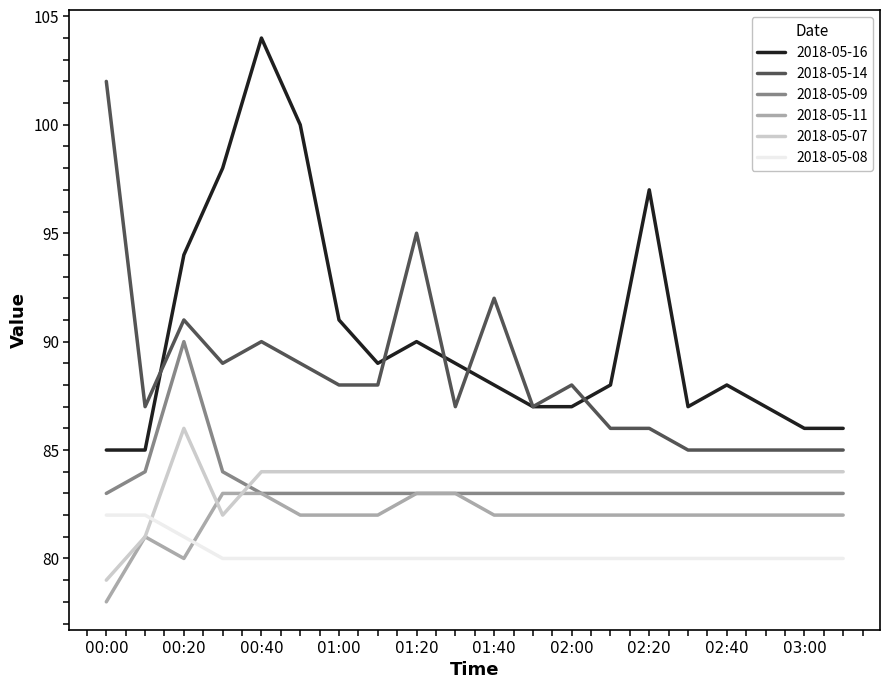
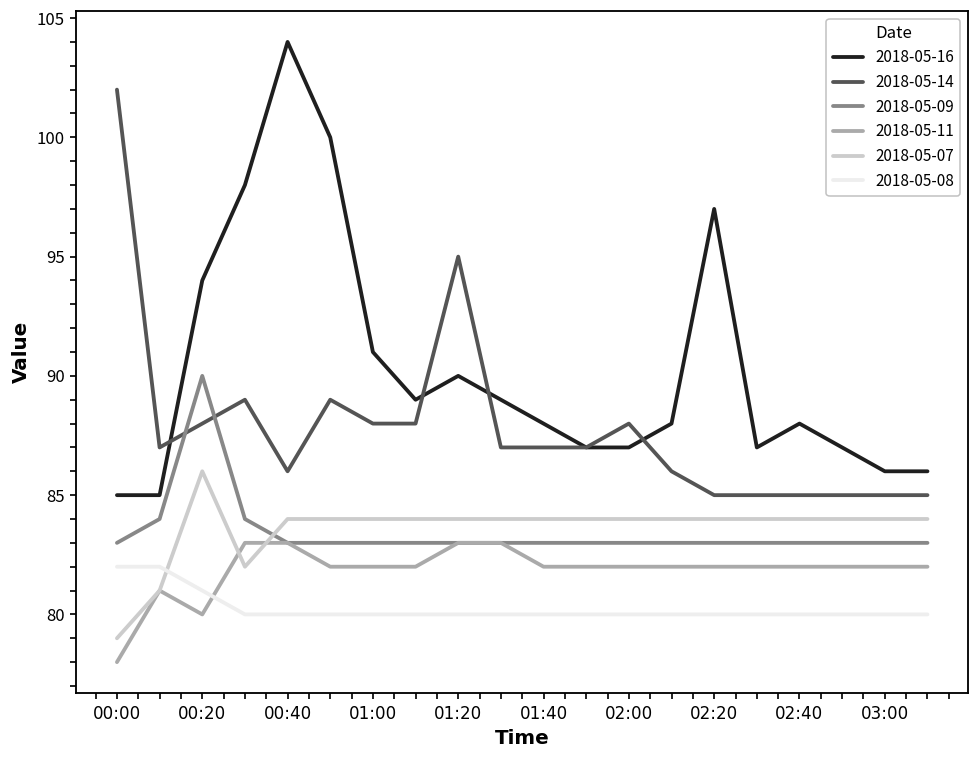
  {
    "2018-05-16": {
      "00:00": 85,
      "00:20": 94,
      "00:40": 104,
      "01:00": 91,
      "01:20": 90,
      "01:40": 88,
      "02:00": 87,
      "02:20": 97,
      "02:40": 88,
      "03:00": 86
    },
    "2018-05-14": {
      "00:00": 102,
-     "00:20": 91,
-     "00:40": 90,
+     "00:20": 88,
+     "00:40": 86,
      "01:00": 88,
      "01:20": 95,
-     "01:40": 92,
+     "01:40": 87,
      "02:00": 88,
-     "02:20": 86,
+     "02:20": 85,
      "02:40": 85,
      "03:00": 85
    }
  }
